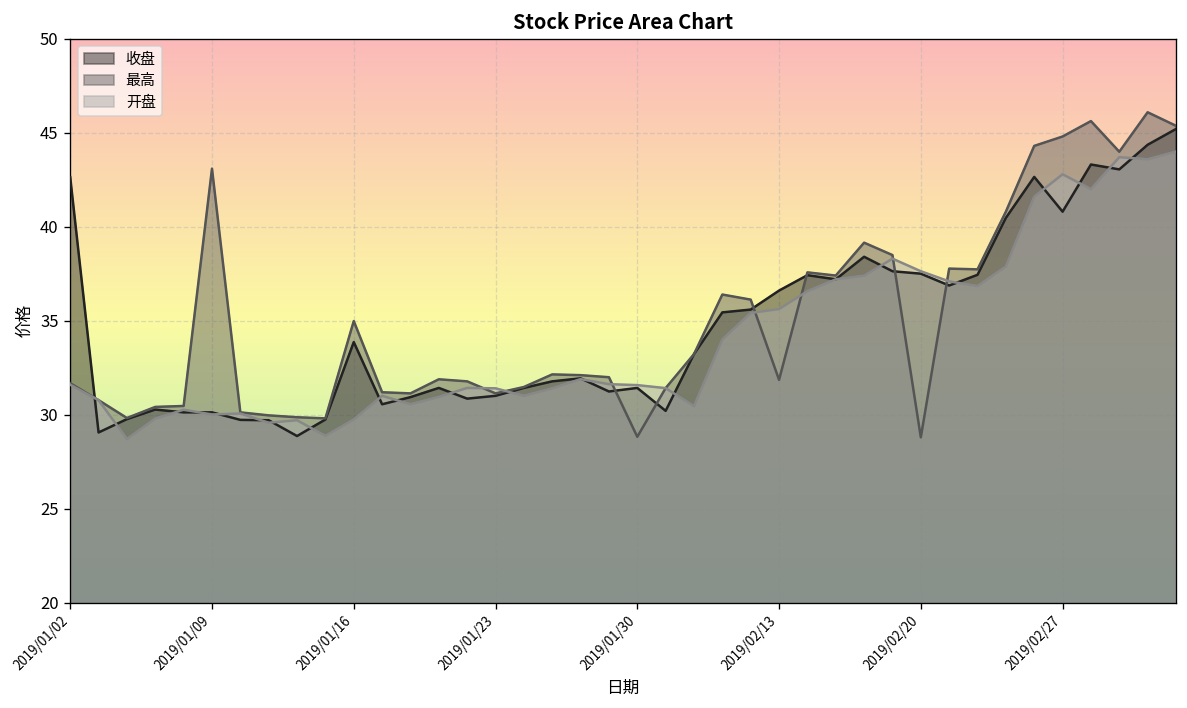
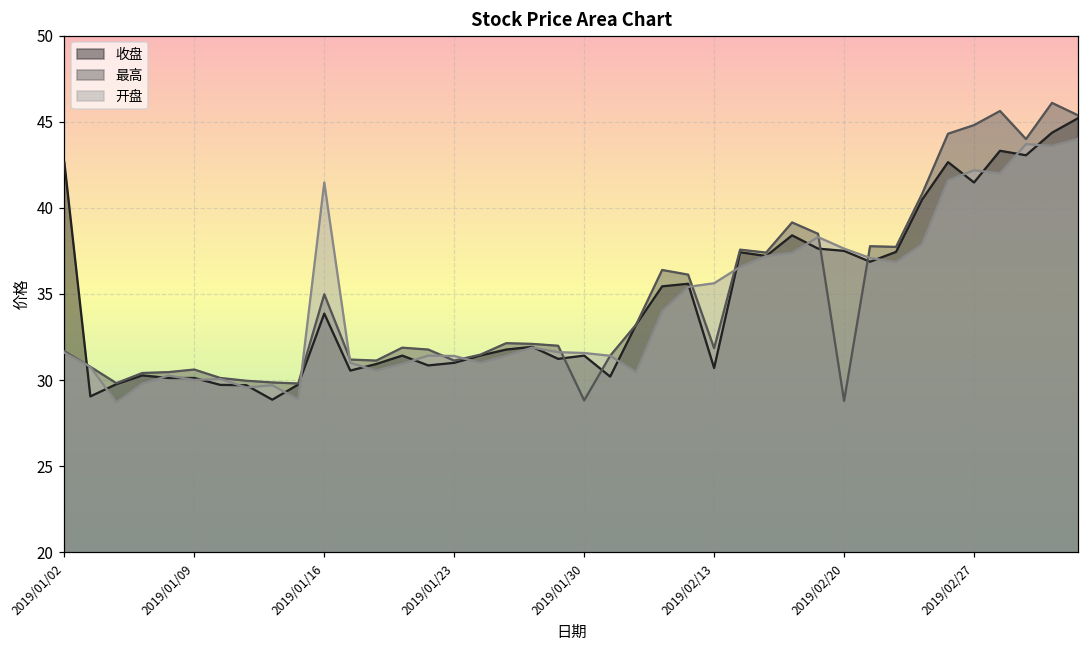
  {
    "收盘": {
      "2019/01/02": 42.6,
      "2019/01/16": 33.9,
-     "2019/02/13": 36.6,
-     "2019/02/27": 40.8
+     "2019/02/13": 30.7,
+     "2019/02/27": 41.5
    },
    "最高": {
-     "2019/01/09": 43.1,
+     "2019/01/09": 30.6,
      "2019/01/16": 35.0,
      "2019/01/30": 28.8,
      "2019/02/13": 31.9,
      "2019/02/20": 28.8,
      "2019/02/27": 44.8
    },
    "开盘": {
-     "2019/01/16": 29.7,
+     "2019/01/16": 41.5,
      "2019/01/23": 31.4,
      "2019/02/13": 35.6,
-     "2019/02/27": 42.8
+     "2019/02/27": 42.2
    }
  }
